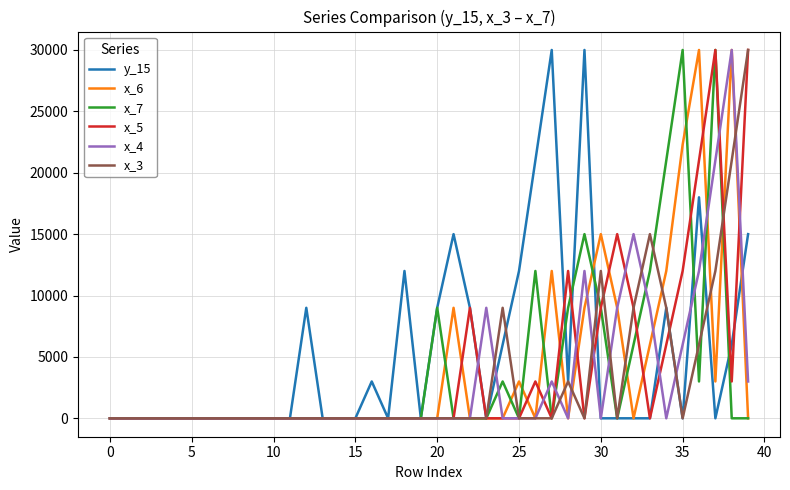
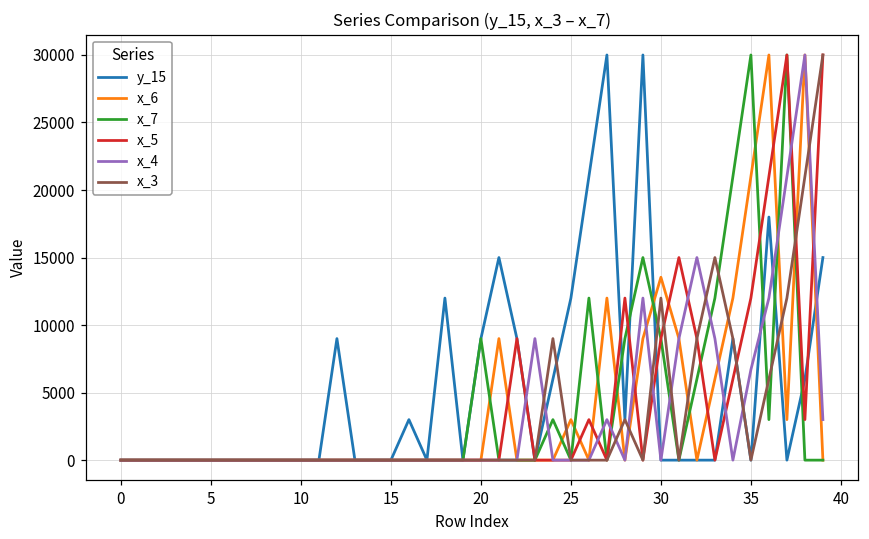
  {
    "y_15": {
      "25": 12000
    },
    "x_6": {
      "25": 3000,
-     "30": 15000,
-     "35": 22300
+     "30": 13500,
+     "35": 21000
    },
    "x_7": {
      "35": 30000
    },
    "x_5": {
      "35": 12000
    },
    "x_4": {
-     "35": 6000
+     "35": 6700
    },
    "x_3": {
      "30": 12000
    }
  }
